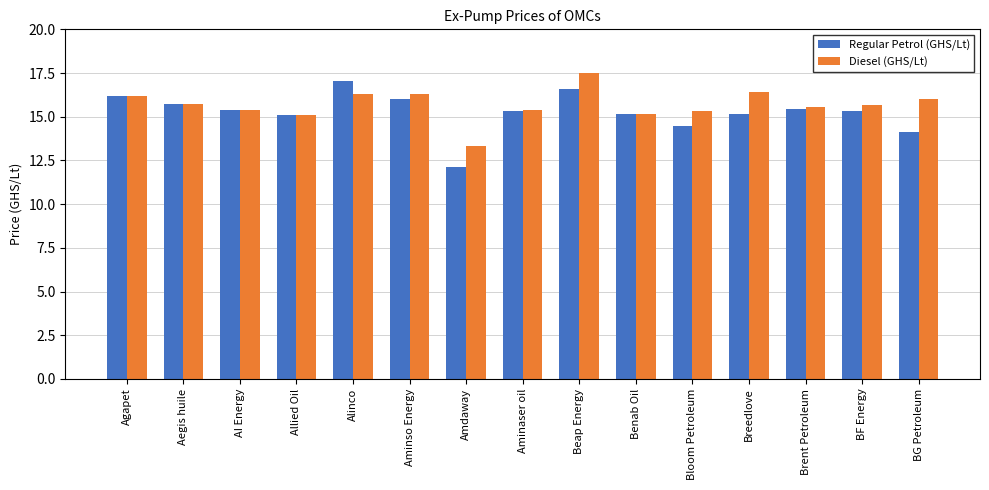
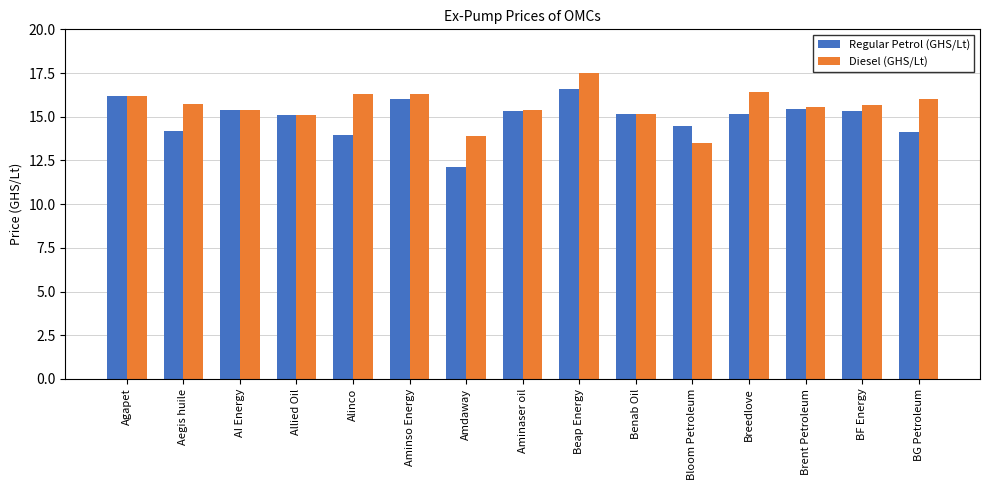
  {
    "Regular Petrol (GHS/Lt)": {
      "Agapet": 16.2,
-     "Aegis huile": 15.7,
+     "Aegis huile": 14.2,
      "AI Energy": 15.4,
      "Allied Oil": 15.1,
-     "Alinco": 17.1,
+     "Alinco": 13.9,
      "Aminso Energy": 16.0,
      "Amdaway": 12.1,
      "Aminaser oil": 15.4,
      "Beap Energy": 16.6,
      "Benab Oil": 15.2,
      "Bloom Petroleum": 14.5,
      "Breedlove": 15.2,
      "Brent Petroleum": 15.5,
      "BF Energy": 15.3,
      "BG Petroleum": 14.1
    },
    "Diesel (GHS/Lt)": {
      "Agapet": 16.2,
      "Aegis huile": 15.7,
      "AI Energy": 15.4,
      "Allied Oil": 15.1,
      "Alinco": 16.3,
      "Aminso Energy": 16.3,
-     "Amdaway": 13.3,
+     "Amdaway": 13.9,
      "Aminaser oil": 15.4,
      "Beap Energy": 17.5,
      "Benab Oil": 15.2,
-     "Bloom Petroleum": 15.4,
+     "Bloom Petroleum": 13.5,
      "Breedlove": 16.4,
      "Brent Petroleum": 15.6,
      "BF Energy": 15.7,
      "BG Petroleum": 16.0
    }
  }
